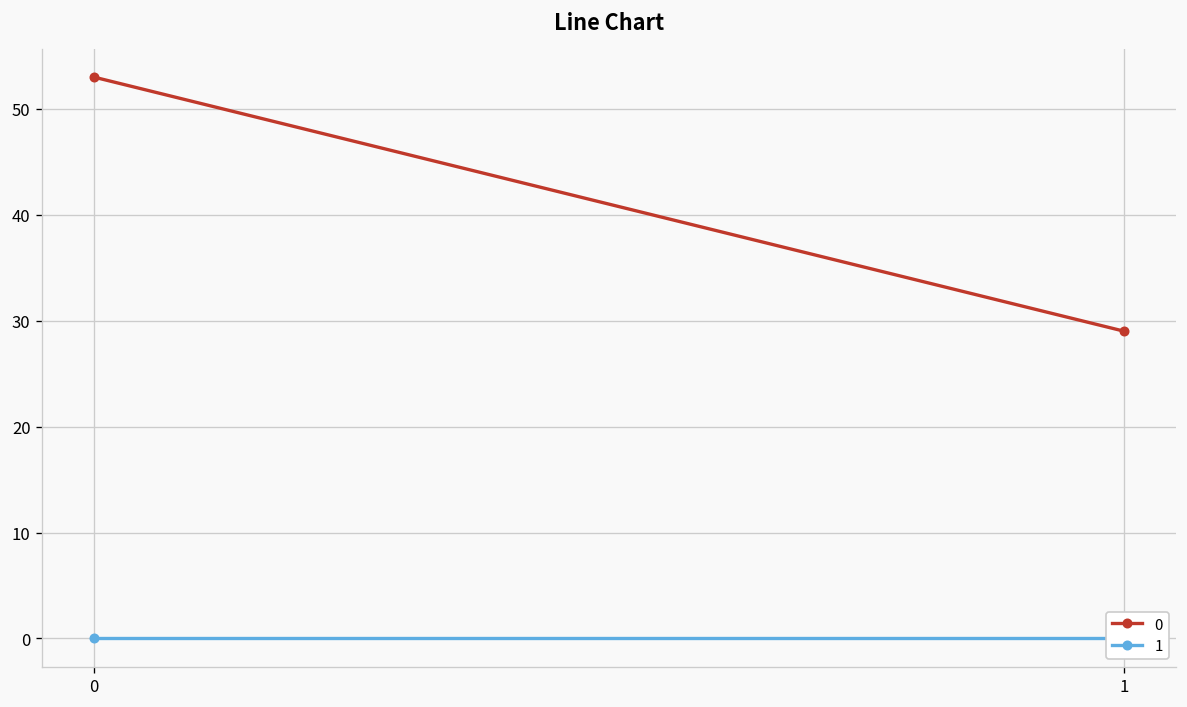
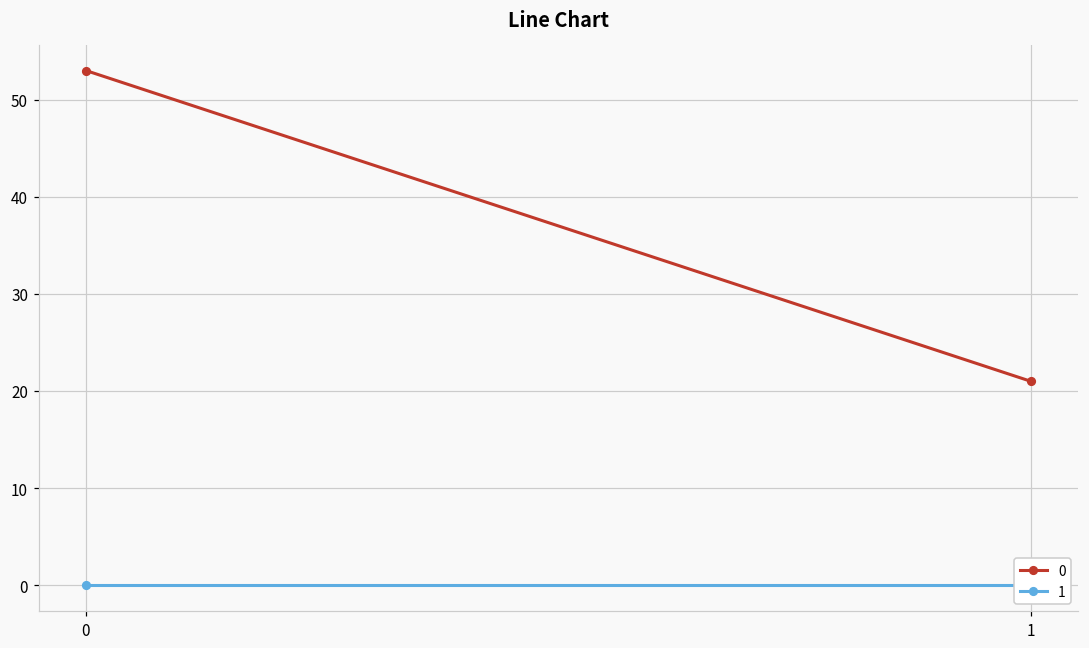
  {
    "0": {
      "0": 53,
-     "1": 29
+     "1": 21
    },
    "1": {
      "0": 0
    }
  }
